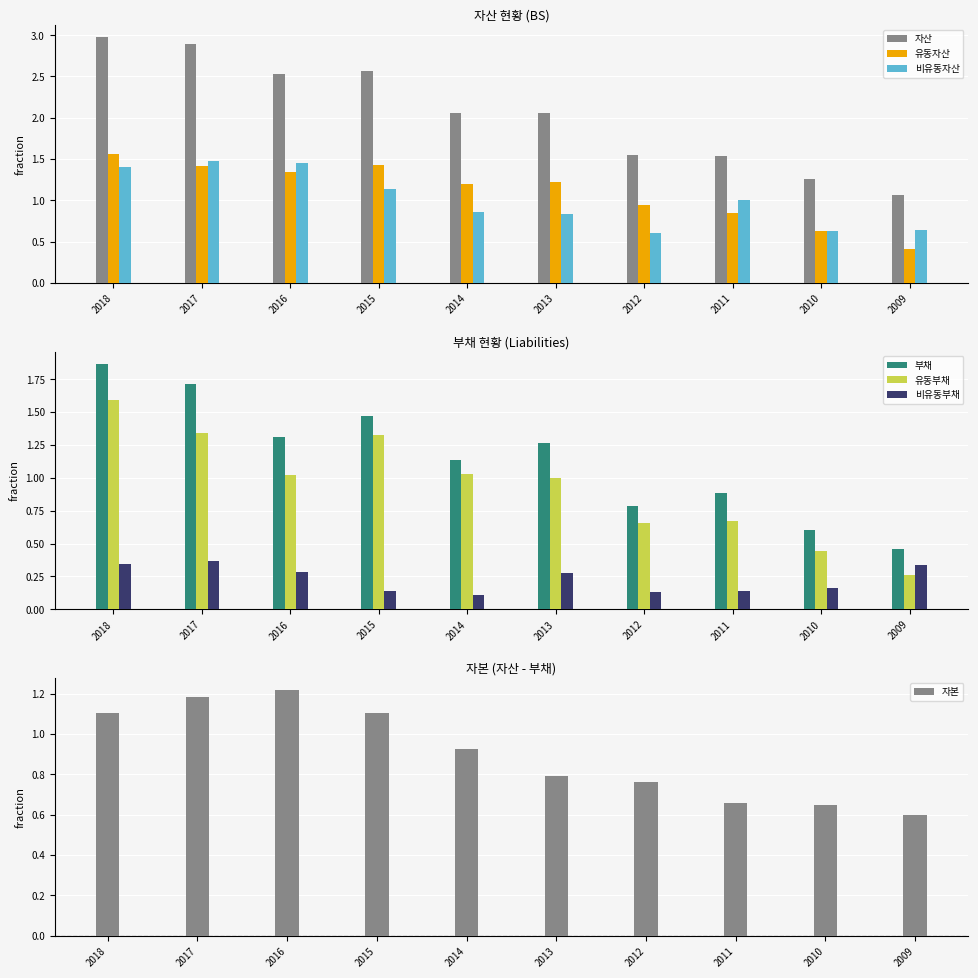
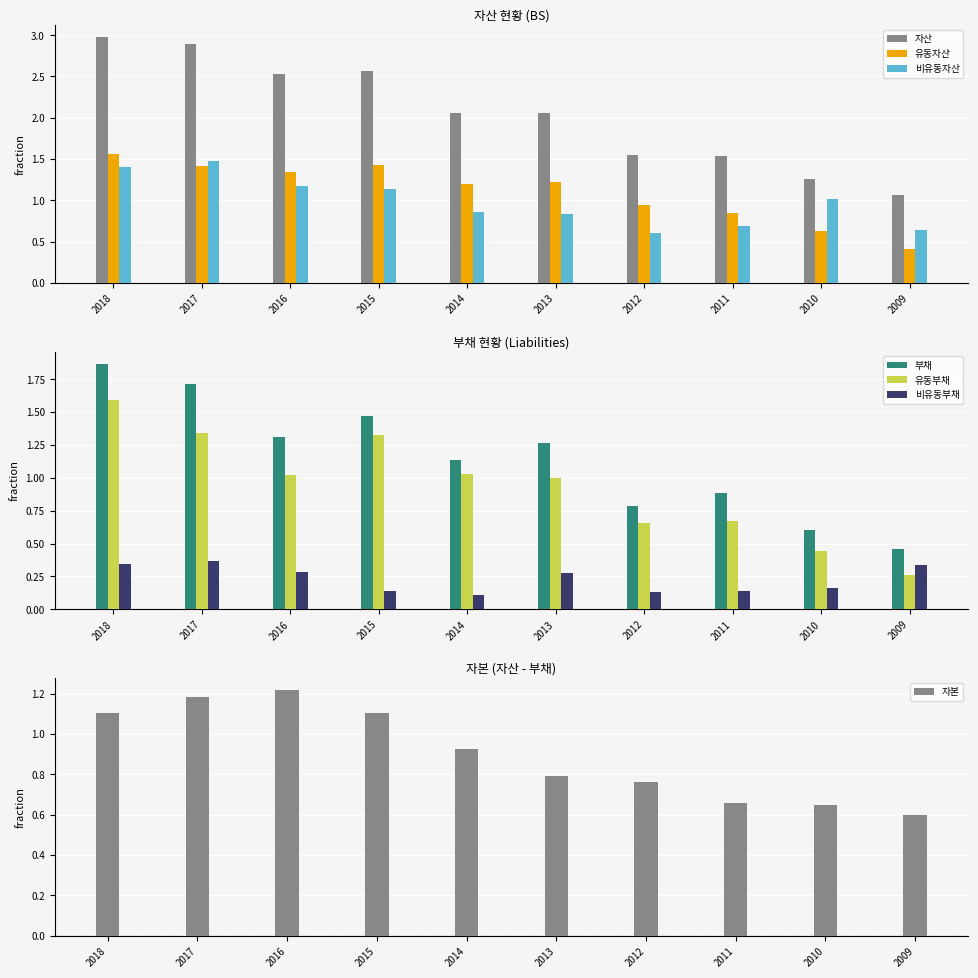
  {
    "자산 현황 (BS)": {
      "자산": {
        "2018": 3.0,
        "2017": 2.9,
        "2016": 2.5,
        "2015": 2.6,
        "2014": 2.1,
        "2013": 2.1,
        "2012": 1.5,
        "2011": 1.5,
        "2010": 1.3,
        "2009": 1.1
      },
      "유동자산": {
        "2018": 1.6,
        "2017": 1.4,
        "2016": 1.3,
        "2015": 1.4,
        "2014": 1.2,
        "2013": 1.2,
        "2012": 0.9,
        "2011": 0.8,
        "2010": 0.6,
        "2009": 0.4
      },
      "비유동자산": {
        "2018": 1.4,
        "2017": 1.5,
-       "2016": 1.5,
+       "2016": 1.2,
        "2015": 1.1,
        "2014": 0.9,
        "2013": 0.8,
        "2012": 0.6,
-       "2011": 1.0,
-       "2010": 0.6,
+       "2011": 0.7,
+       "2010": 1.0,
        "2009": 0.6
      }
    },
    "부채 현황 (Liabilities)": {
      "부채": {
        "2018": 1.87,
        "2017": 1.71,
        "2016": 1.31,
        "2015": 1.47,
        "2014": 1.13,
        "2013": 1.27,
        "2012": 0.79,
        "2011": 0.88,
        "2010": 0.61,
        "2009": 0.46
      },
      "유동부채": {
        "2018": 1.59,
        "2017": 1.34,
        "2016": 1.02,
        "2015": 1.33,
        "2014": 1.03,
        "2013": 1.00,
        "2012": 0.65,
        "2011": 0.67,
        "2010": 0.44,
        "2009": 0.26
      },
      "비유동부채": {
        "2018": 0.34,
        "2017": 0.37,
        "2016": 0.29,
        "2015": 0.14,
        "2014": 0.11,
        "2013": 0.27,
        "2012": 0.13,
        "2011": 0.14,
        "2010": 0.16,
        "2009": 0.33
      }
    },
    "자본 (자산 - 부채)": {
      "2018": 1.11,
      "2017": 1.18,
      "2016": 1.22,
      "2015": 1.10,
      "2014": 0.93,
      "2013": 0.79,
      "2012": 0.76,
      "2011": 0.66,
      "2010": 0.65,
      "2009": 0.60
    }
  }
